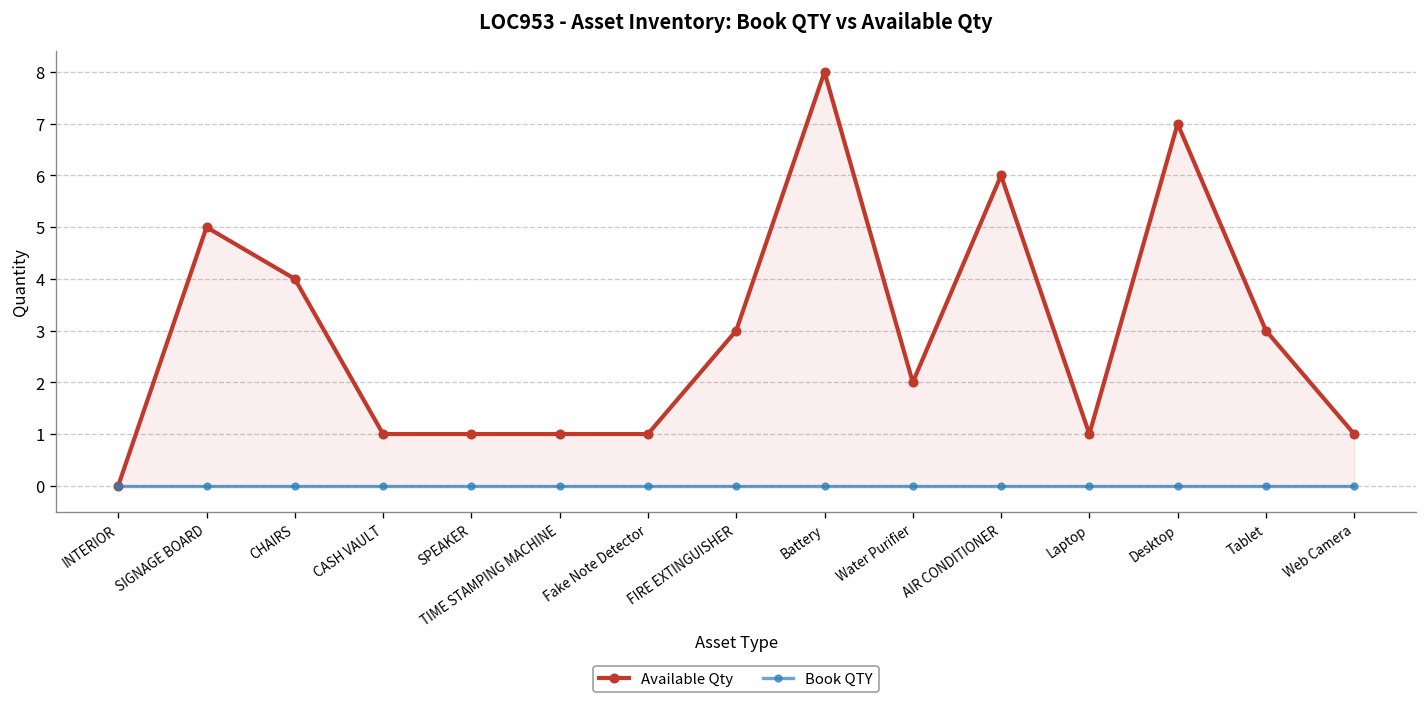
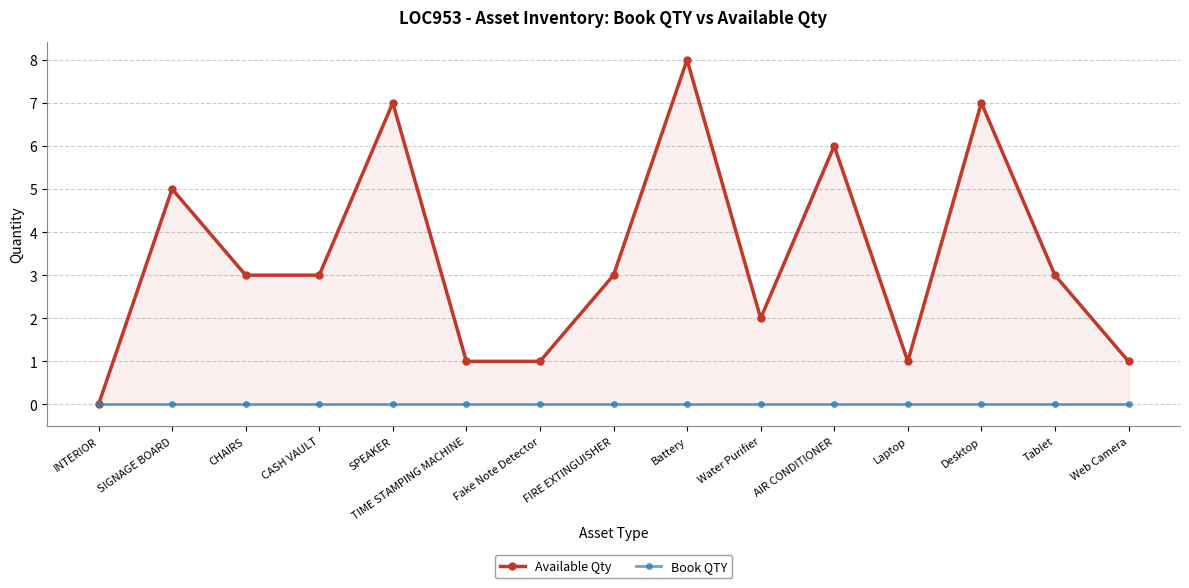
  {
    "Available Qty": {
      "SIGNAGE BOARD": 5,
-     "CHAIRS": 4,
-     "CASH VAULT": 1,
-     "SPEAKER": 1,
+     "CHAIRS": 3,
+     "CASH VAULT": 3,
+     "SPEAKER": 7,
      "TIME STAMPING MACHINE": 1,
      "Fake Note Detector": 1,
      "FIRE EXTINGUISHER": 3,
      "Battery": 8,
      "Water Purifier": 2,
      "AIR CONDITIONER": 6,
      "Laptop": 1,
      "Desktop": 7,
      "Tablet": 3,
      "Web Camera": 1
    },
    "Book QTY": {
      "SIGNAGE BOARD": 0,
      "CHAIRS": 0,
      "CASH VAULT": 0,
      "SPEAKER": 0,
      "TIME STAMPING MACHINE": 0,
      "Fake Note Detector": 0,
      "FIRE EXTINGUISHER": 0,
      "Battery": 0,
      "Water Purifier": 0,
      "AIR CONDITIONER": 0,
      "Laptop": 0,
      "Desktop": 0,
      "Tablet": 0,
      "Web Camera": 0
    }
  }
